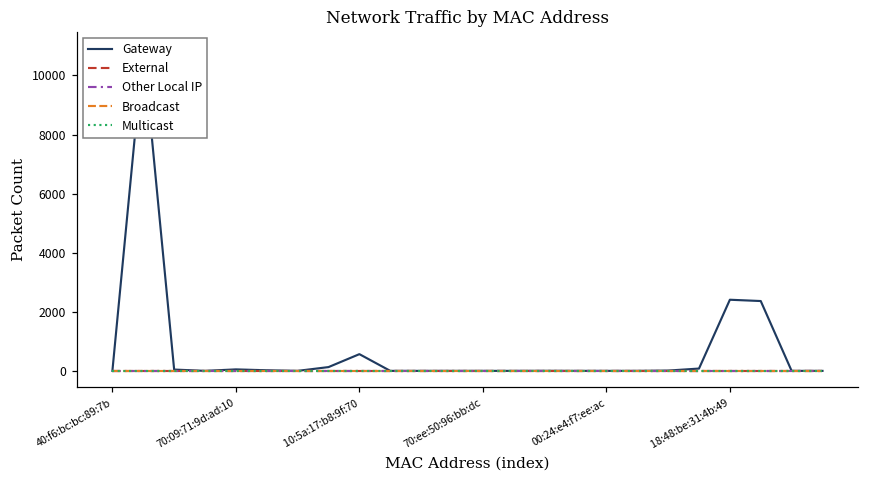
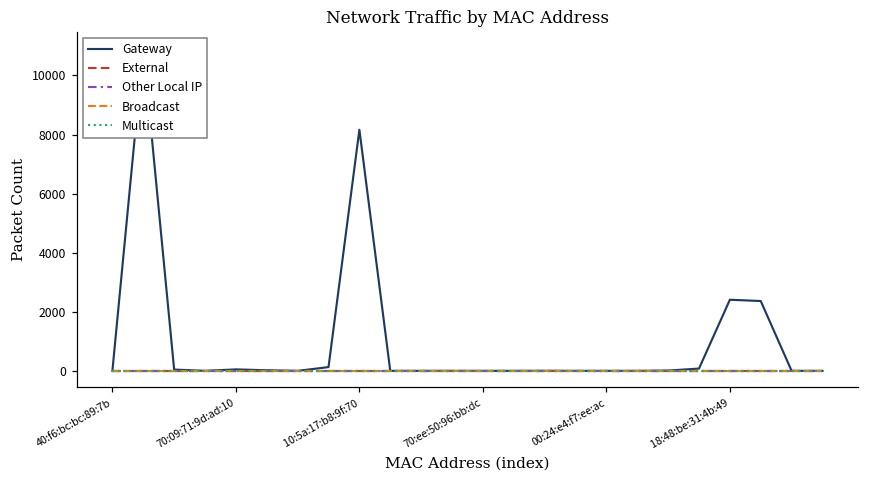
  {
    "Gateway": {
-     "10:5a:17:b8:9f:70": 600,
+     "10:5a:17:b8:9f:70": 8200,
      "18:48:be:31:4b:49": 2400
    },
    "Multicast": {
      "10:5a:17:b8:9f:70": 0,
      "18:48:be:31:4b:49": 0
    }
  }
